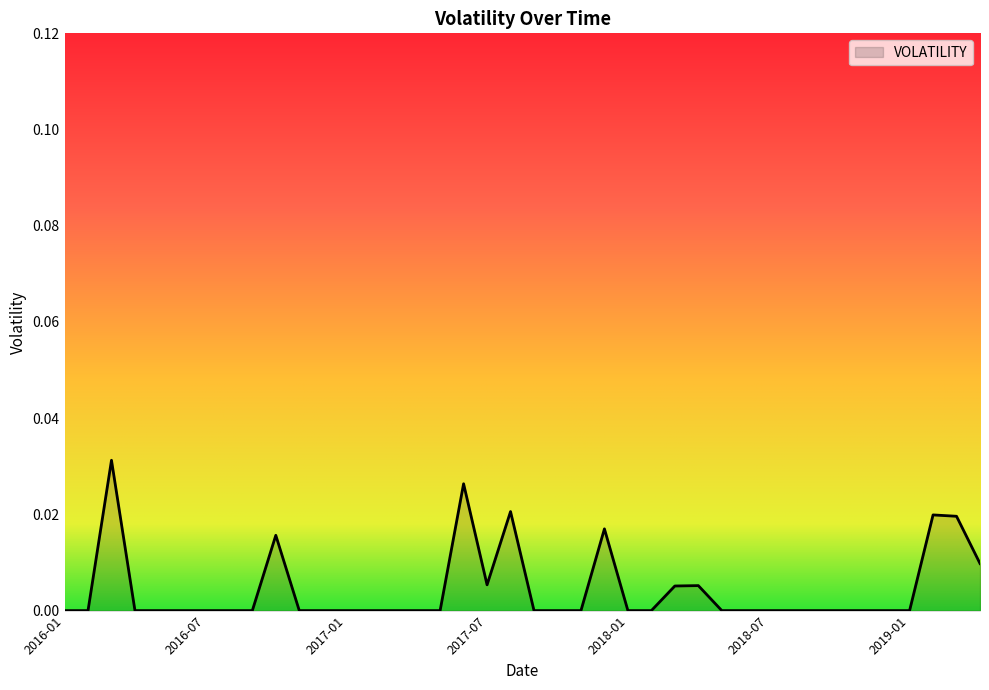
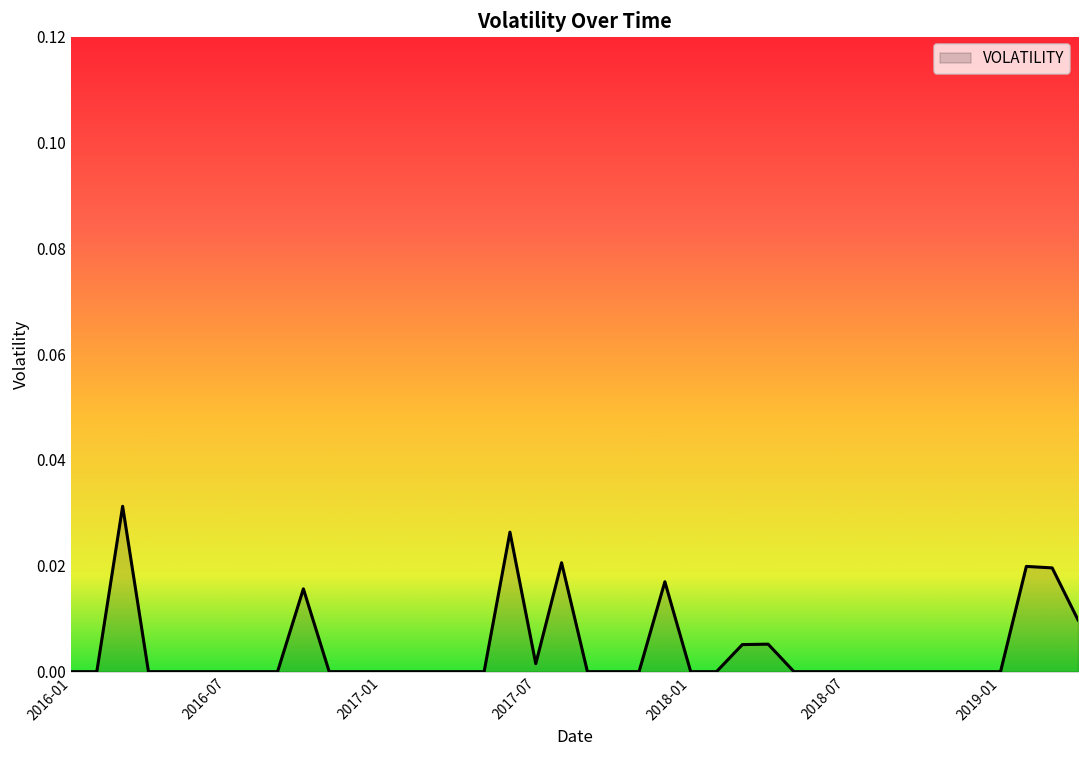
  {
    "2016-01": 0.000,
    "2016-07": 0.000,
    "2017-01": 0.000,
-   "2017-07": 0.005,
+   "2017-07": 0.002,
    "2018-01": 0.000,
    "2018-07": 0.000,
    "2019-01": 0.000
  }
